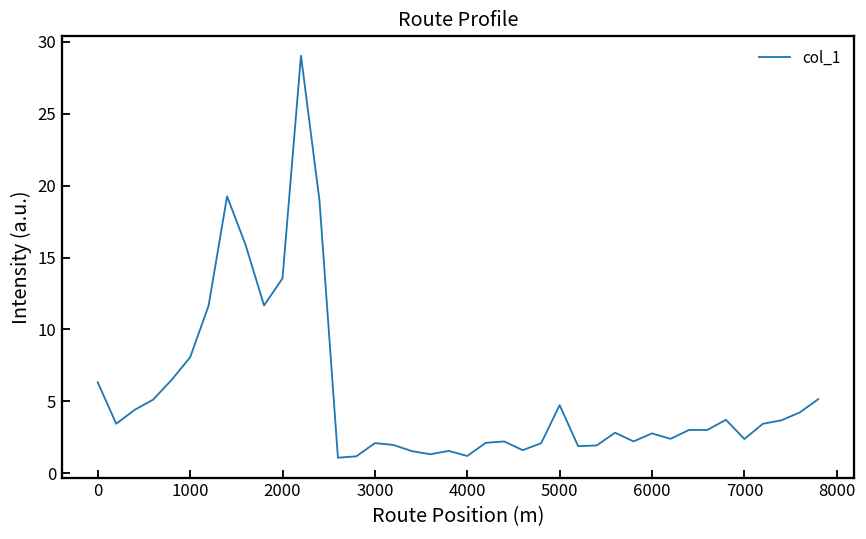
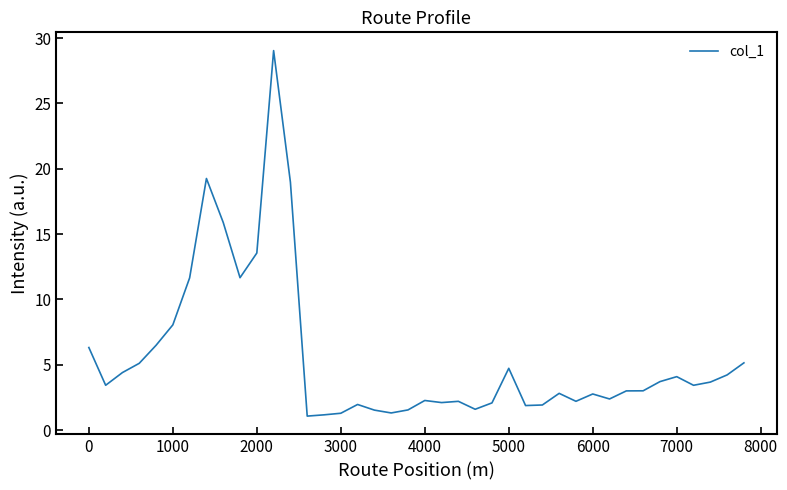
  {
    "0": 6.3,
    "1000": 8.1,
    "2000": 13.6,
-   "3000": 2.1,
-   "4000": 1.2,
+   "3000": 1.3,
+   "4000": 2.3,
    "5000": 4.7,
    "6000": 2.8,
-   "7000": 2.4
+   "7000": 4.1
  }
